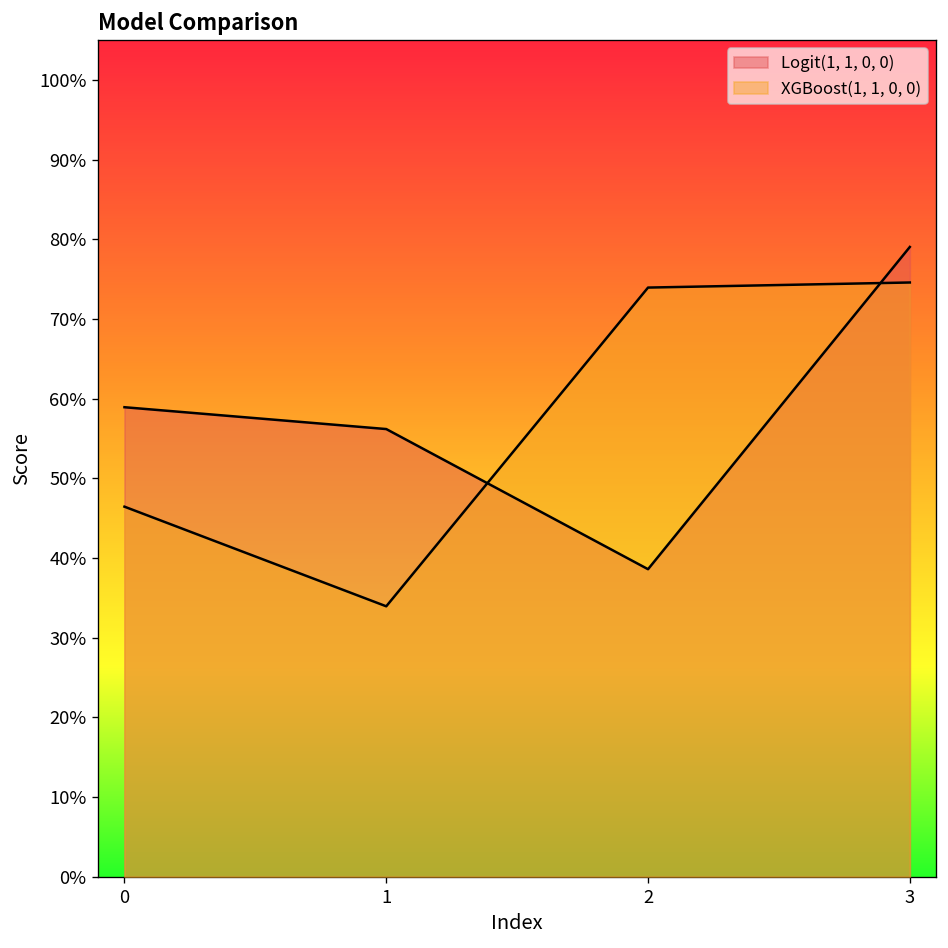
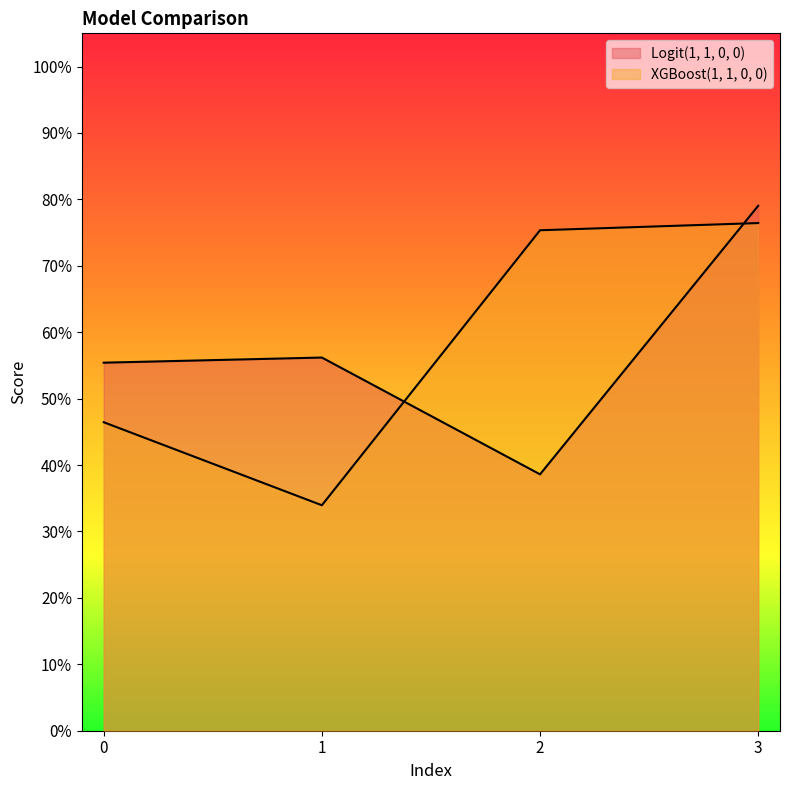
  {
    "Logit(1, 1, 0, 0)": {
-     "0": "59%",
+     "0": "55%",
      "1": "56%",
      "2": "39%",
      "3": "79%"
    },
    "XGBoost(1, 1, 0, 0)": {
      "0": "46%",
      "1": "34%",
-     "2": "74%",
-     "3": "75%"
+     "2": "75%",
+     "3": "76%"
    }
  }
